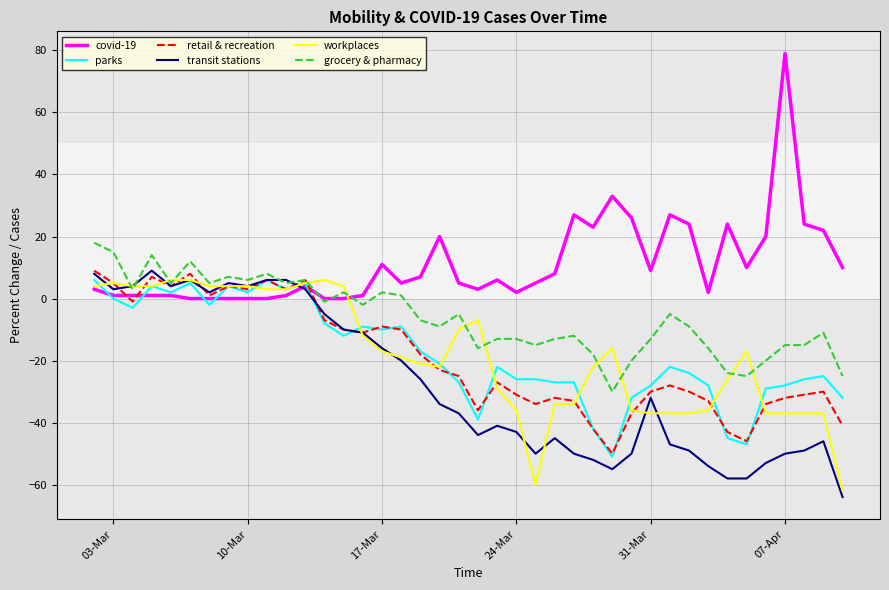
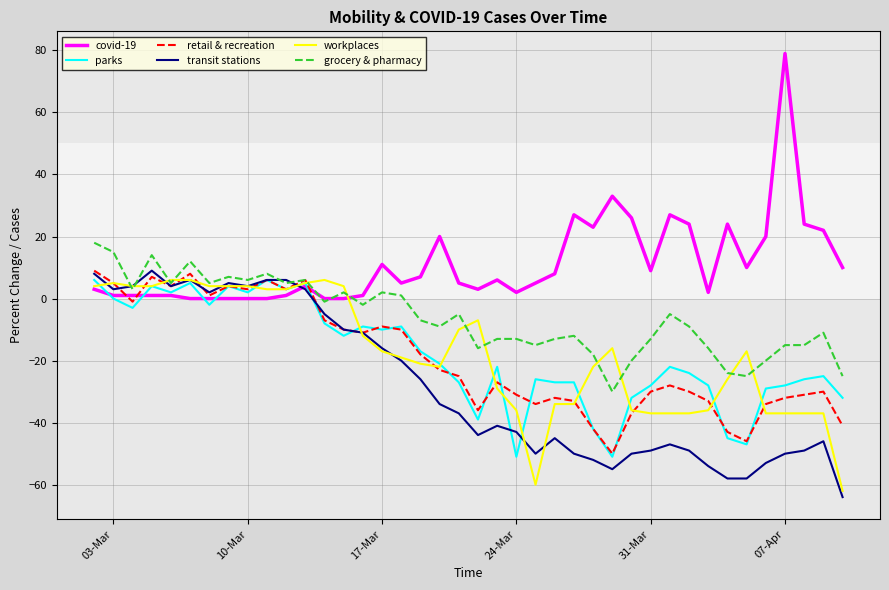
  {
    "covid-19": {
      "03-Mar": 1,
      "10-Mar": 0,
      "17-Mar": 11,
      "24-Mar": 2,
      "31-Mar": 9,
      "07-Apr": 79
    },
    "parks": {
      "03-Mar": 0,
      "10-Mar": 2,
      "17-Mar": -10,
-     "24-Mar": -26,
+     "24-Mar": -51,
      "31-Mar": -28,
      "07-Apr": -28
    },
    "retail & recreation": {
      "10-Mar": 3,
      "17-Mar": -9,
      "24-Mar": -31,
      "31-Mar": -30,
      "07-Apr": -32
    },
    "transit stations": {
      "03-Mar": 3,
      "17-Mar": -16,
      "24-Mar": -43,
-     "31-Mar": -32,
+     "31-Mar": -49,
      "07-Apr": -50
    },
    "workplaces": {
      "17-Mar": -17,
      "24-Mar": -36,
      "31-Mar": -37,
      "07-Apr": -37
    },
    "grocery & pharmacy": {
      "03-Mar": 15,
      "10-Mar": 6,
      "17-Mar": 2,
      "24-Mar": -13,
      "31-Mar": -13,
      "07-Apr": -15
    }
  }
